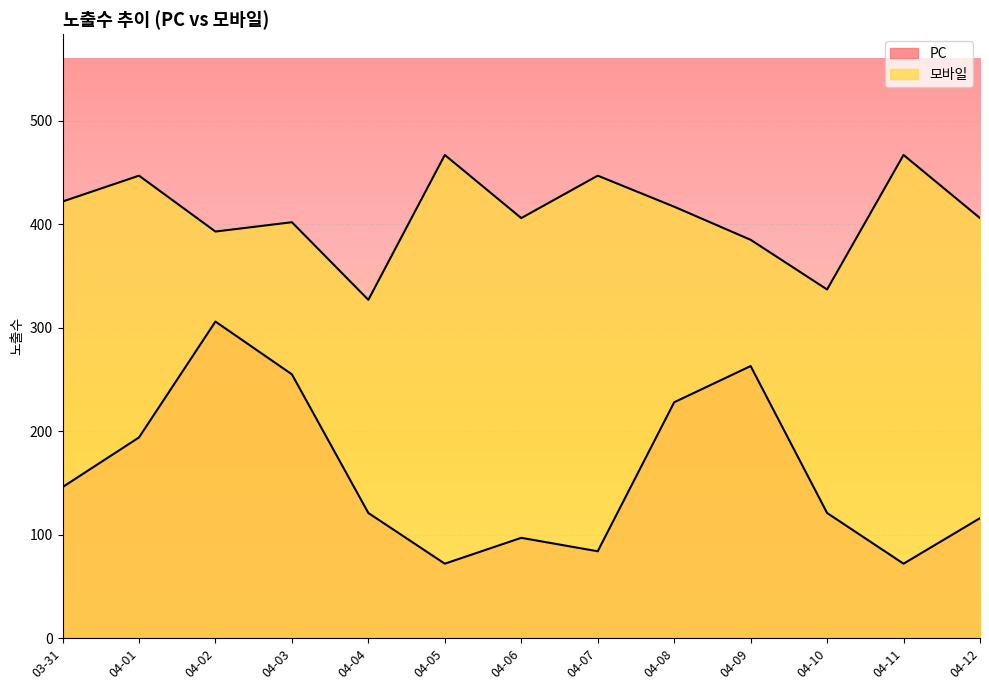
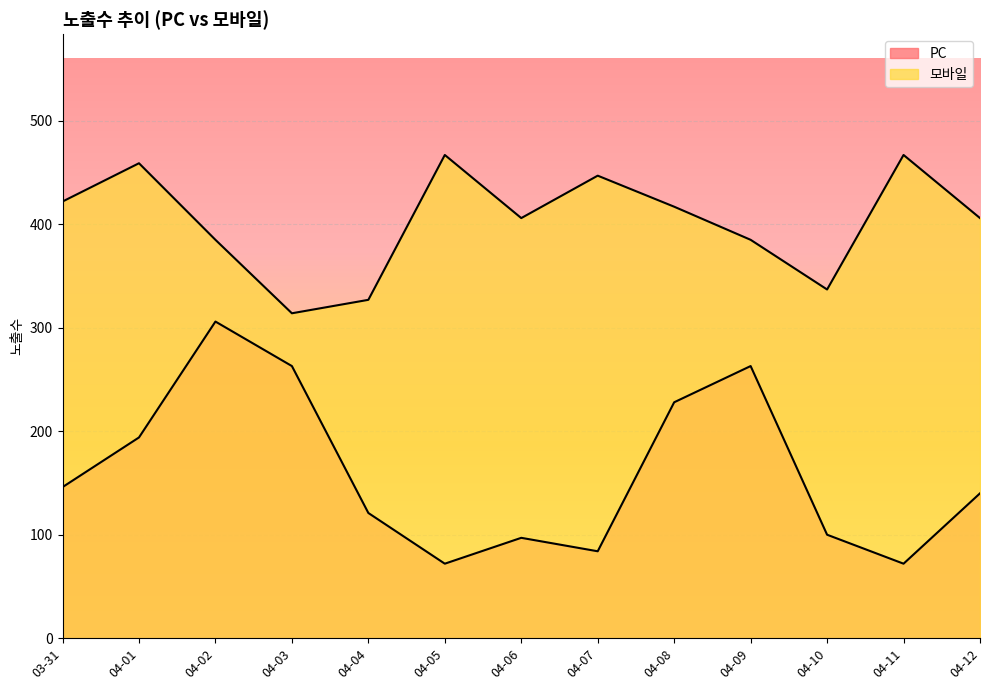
  {
    "PC": {
      "03-31": 146,
      "04-01": 194,
      "04-02": 306,
-     "04-03": 255,
+     "04-03": 263,
      "04-04": 121,
      "04-05": 72,
      "04-06": 97,
      "04-07": 84,
      "04-08": 228,
      "04-09": 263,
-     "04-10": 121,
+     "04-10": 100,
      "04-11": 72,
-     "04-12": 116
+     "04-12": 140
    },
    "모바일": {
      "03-31": 422,
-     "04-01": 447,
-     "04-02": 393,
-     "04-03": 402,
+     "04-01": 459,
+     "04-02": 385,
+     "04-03": 314,
      "04-04": 327,
      "04-05": 467,
      "04-06": 406,
      "04-07": 447,
      "04-08": 417,
      "04-09": 385,
      "04-10": 337,
      "04-11": 467,
      "04-12": 406
    }
  }
